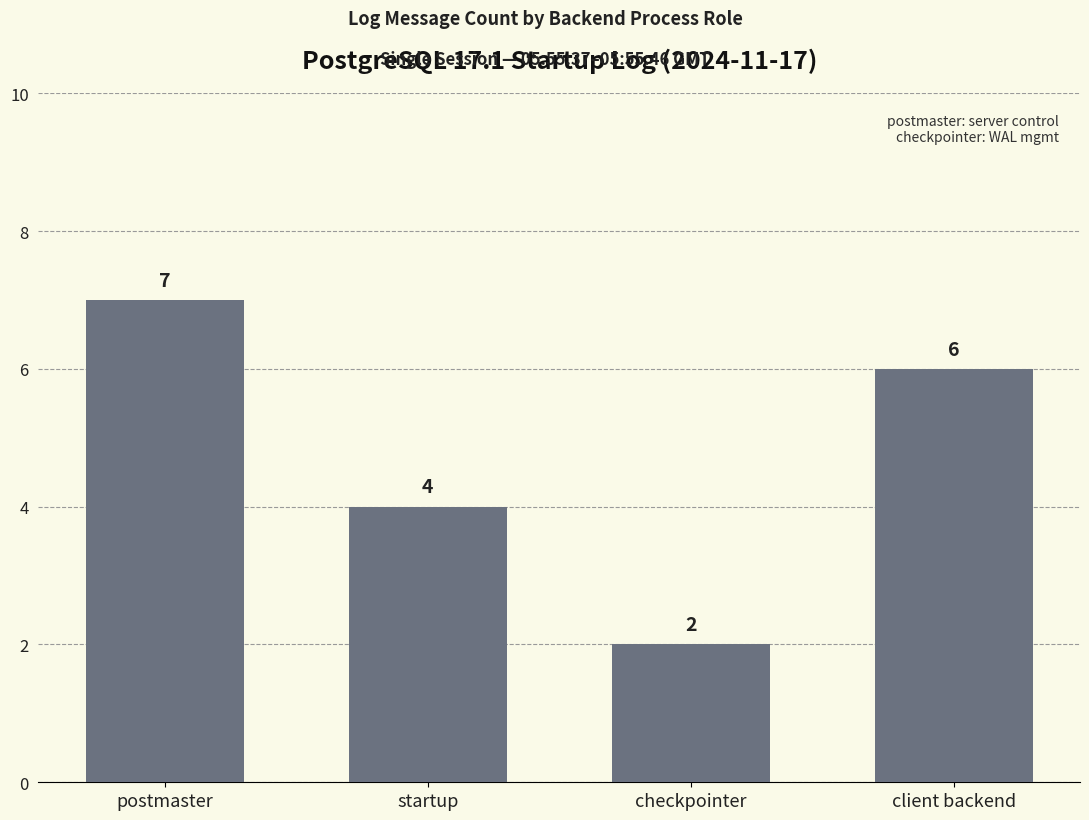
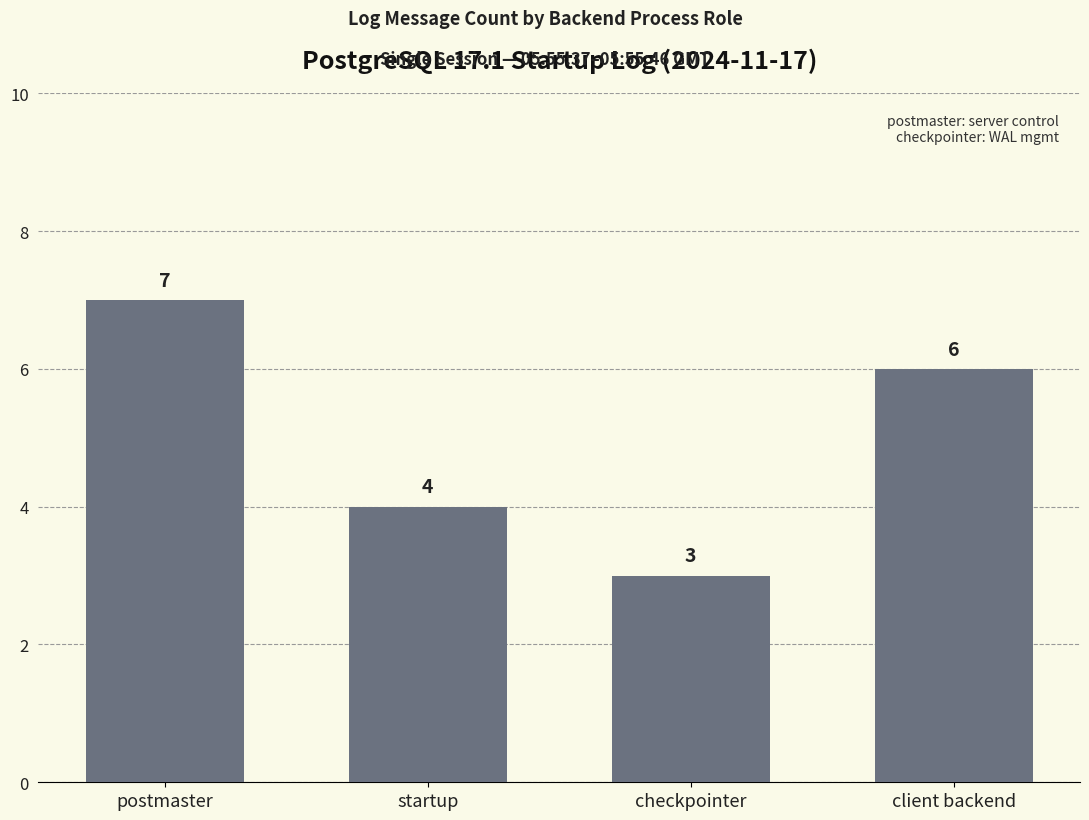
  {
    "postmaster": 7,
    "startup": 4,
-   "checkpointer": 2,
+   "checkpointer": 3,
    "client backend": 6
  }
